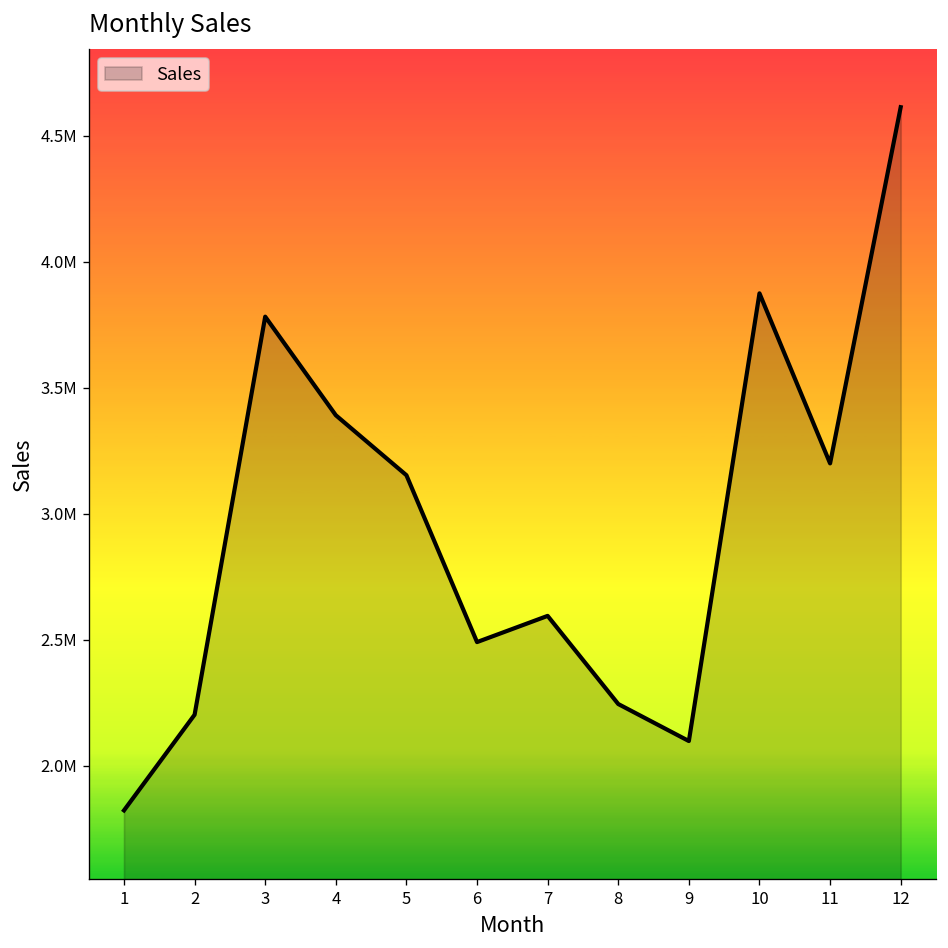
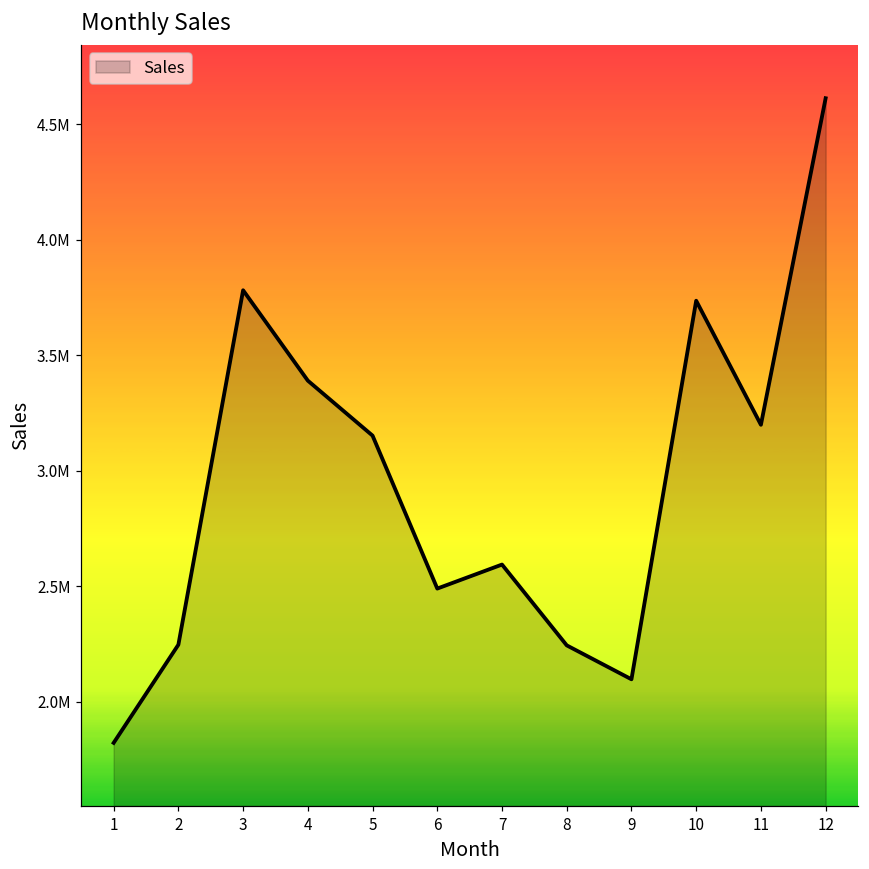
  {
    "1": 1820000,
-   "2": 2200000,
+   "2": 2250000,
    "3": 3780000,
    "4": 3390000,
    "5": 3150000,
    "6": 2490000,
    "7": 2590000,
    "8": 2240000,
    "9": 2100000,
-   "10": 3870000,
+   "10": 3740000,
    "11": 3200000,
    "12": 4610000
  }
